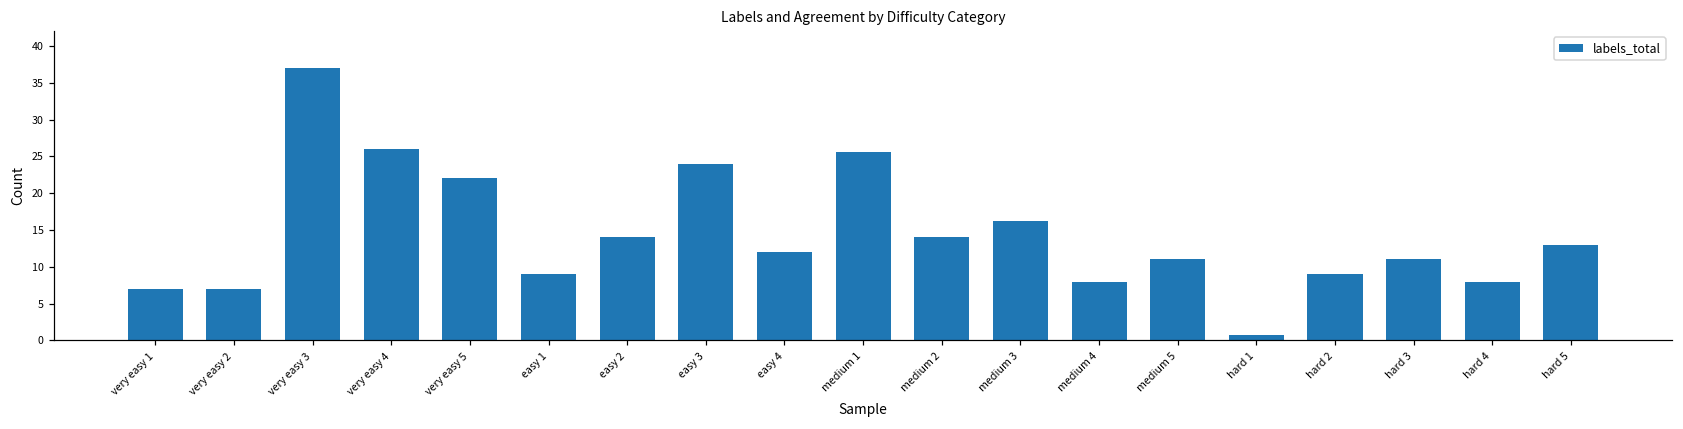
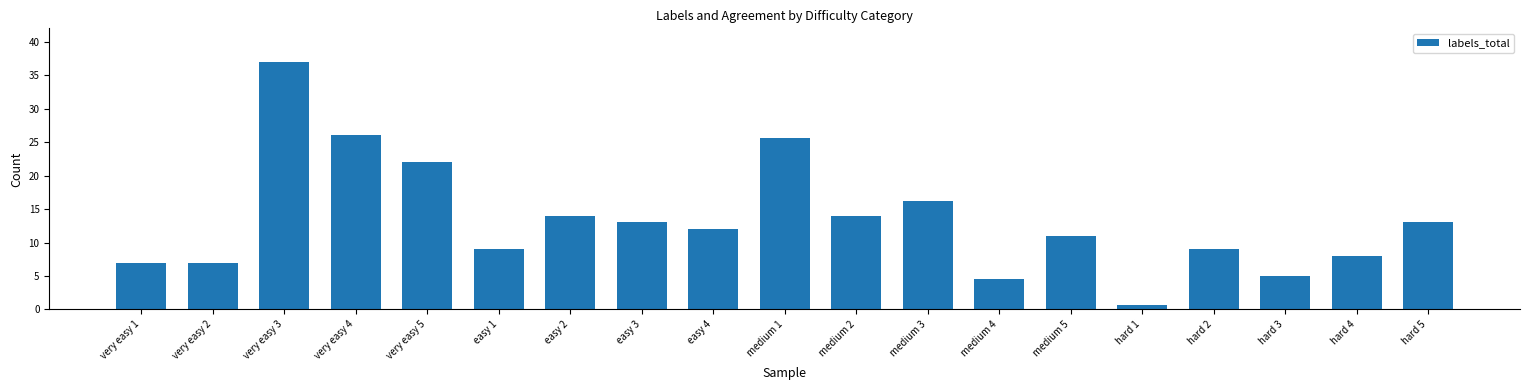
  {
    "very easy 1": 7,
    "very easy 2": 7,
    "very easy 3": 37,
    "very easy 4": 26,
    "very easy 5": 22,
    "easy 1": 9,
    "easy 2": 14,
-   "easy 3": 24,
+   "easy 3": 13,
    "easy 4": 12,
    "medium 1": 26,
    "medium 2": 14,
    "medium 3": 16,
-   "medium 4": 8,
+   "medium 4": 5,
    "medium 5": 11,
    "hard 1": 1,
    "hard 2": 9,
-   "hard 3": 11,
+   "hard 3": 5,
    "hard 4": 8,
    "hard 5": 13
  }
